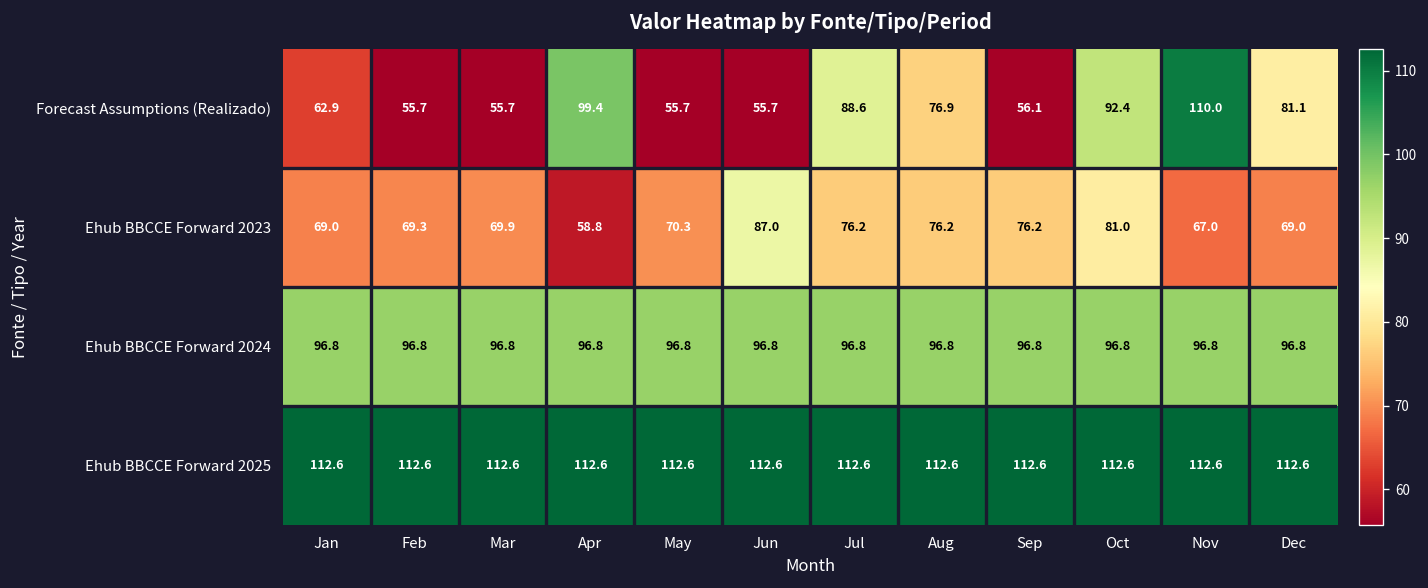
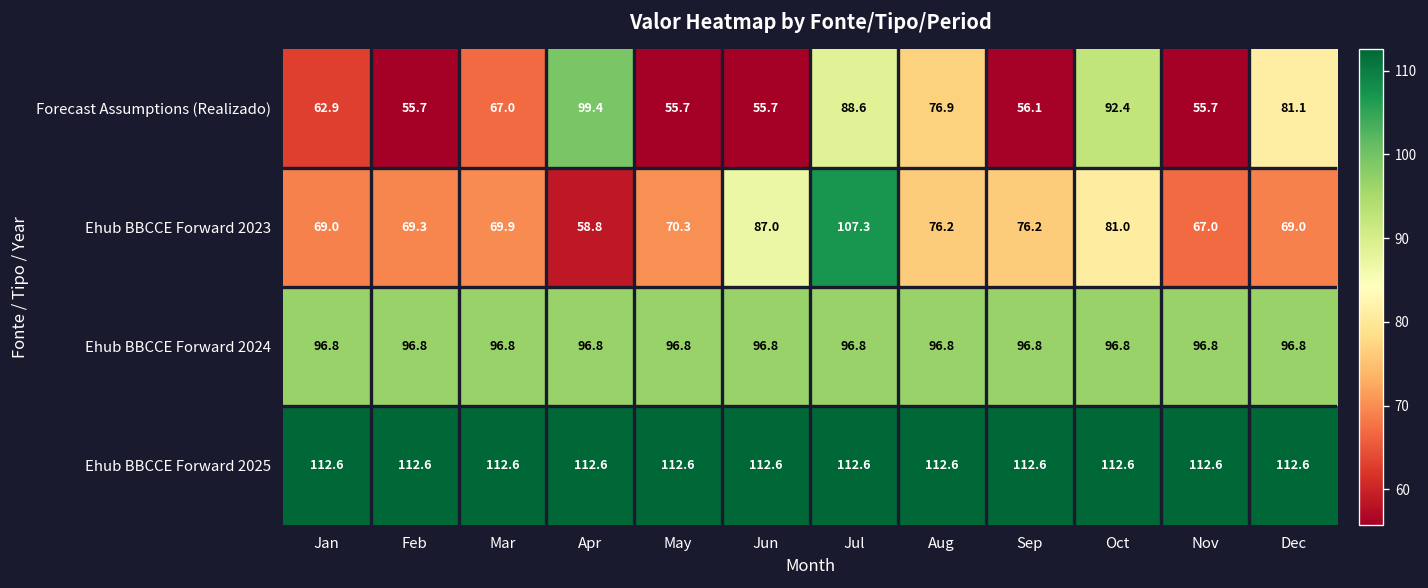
  {
    "Forecast Assumptions (Realizado)": {
      "Jan": 62.9,
      "Feb": 55.7,
-     "Mar": 55.7,
+     "Mar": 67.0,
      "Apr": 99.4,
      "May": 55.7,
      "Jun": 55.7,
      "Jul": 88.6,
      "Aug": 76.9,
      "Sep": 56.1,
      "Oct": 92.4,
-     "Nov": 110.0,
+     "Nov": 55.7,
      "Dec": 81.1
    },
    "Ehub BBCCE Forward 2023": {
      "Jan": 69.0,
      "Feb": 69.3,
      "Mar": 69.9,
      "Apr": 58.8,
      "May": 70.3,
      "Jun": 87.0,
-     "Jul": 76.2,
+     "Jul": 107.3,
      "Aug": 76.2,
      "Sep": 76.2,
      "Oct": 81.0,
      "Nov": 67.0,
      "Dec": 69.0
    },
    "Ehub BBCCE Forward 2024": {
      "Jan": 96.8,
      "Feb": 96.8,
      "Mar": 96.8,
      "Apr": 96.8,
      "May": 96.8,
      "Jun": 96.8,
      "Jul": 96.8,
      "Aug": 96.8,
      "Sep": 96.8,
      "Oct": 96.8,
      "Nov": 96.8,
      "Dec": 96.8
    },
    "Ehub BBCCE Forward 2025": {
      "Jan": 112.6,
      "Feb": 112.6,
      "Mar": 112.6,
      "Apr": 112.6,
      "May": 112.6,
      "Jun": 112.6,
      "Jul": 112.6,
      "Aug": 112.6,
      "Sep": 112.6,
      "Oct": 112.6,
      "Nov": 112.6,
      "Dec": 112.6
    }
  }
